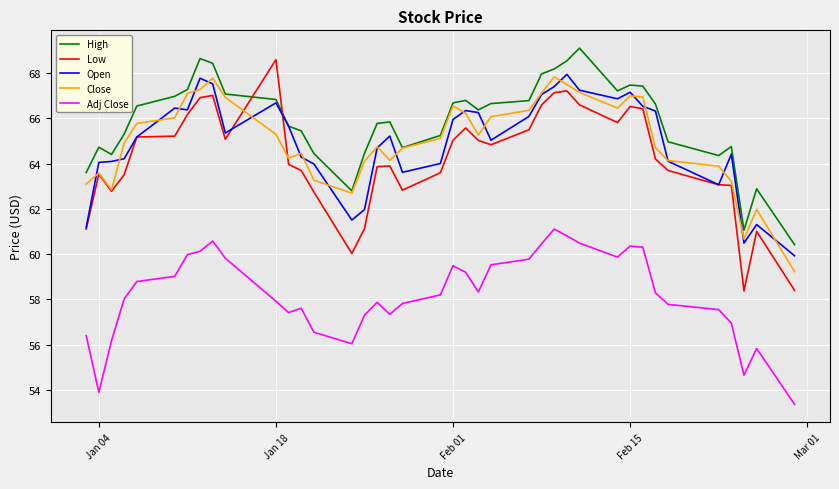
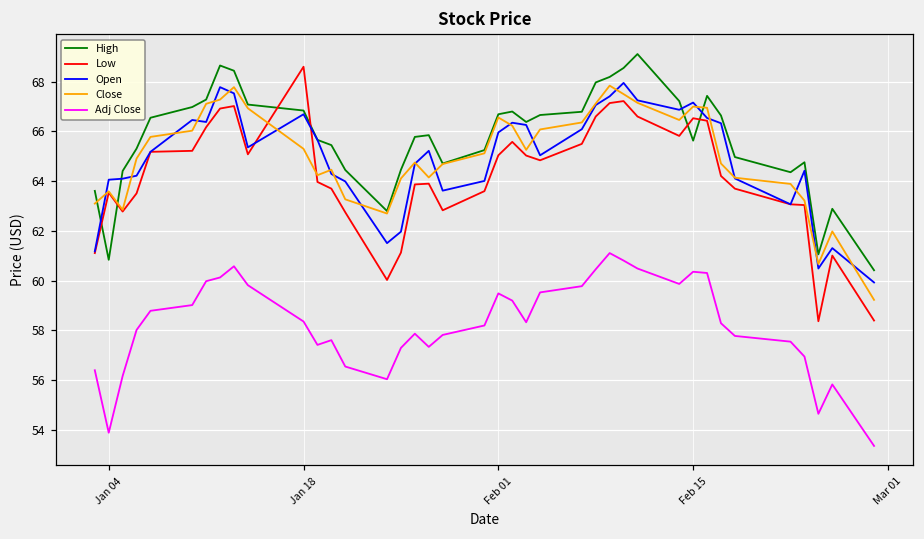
  {
    "High": {
-     "Jan 04": 64.7,
+     "Jan 04": 60.8,
      "Jan 18": 66.8,
      "Feb 01": 66.7,
-     "Feb 15": 67.5
+     "Feb 15": 65.6
    },
    "Low": {
      "Jan 18": 68.6,
      "Feb 01": 65.0,
      "Feb 15": 66.5
    },
    "Open": {
      "Jan 04": 64.1,
      "Jan 18": 66.7,
      "Feb 01": 66.0,
      "Feb 15": 67.2
    },
    "Close": {
      "Jan 18": 65.3,
      "Feb 01": 66.6,
      "Feb 15": 67.0
    },
    "Adj Close": {
      "Jan 04": 53.9,
-     "Jan 18": 57.9,
+     "Jan 18": 58.4,
      "Feb 01": 59.5,
      "Feb 15": 60.4
    }
  }
